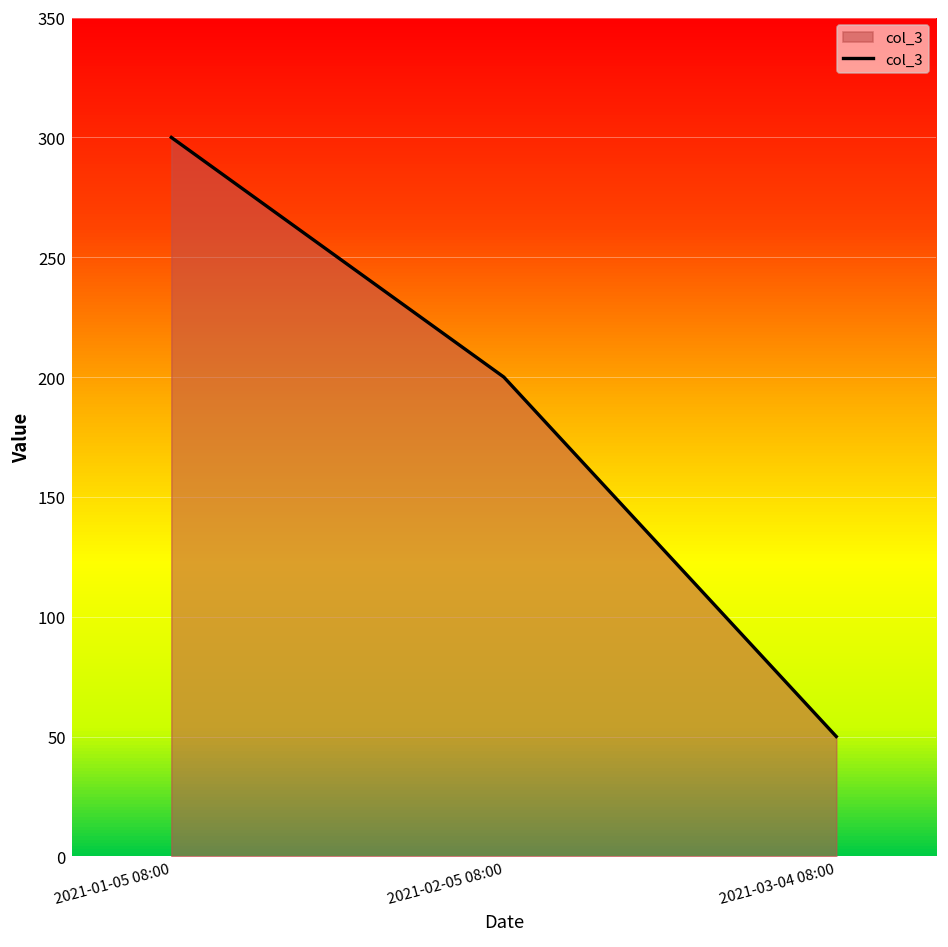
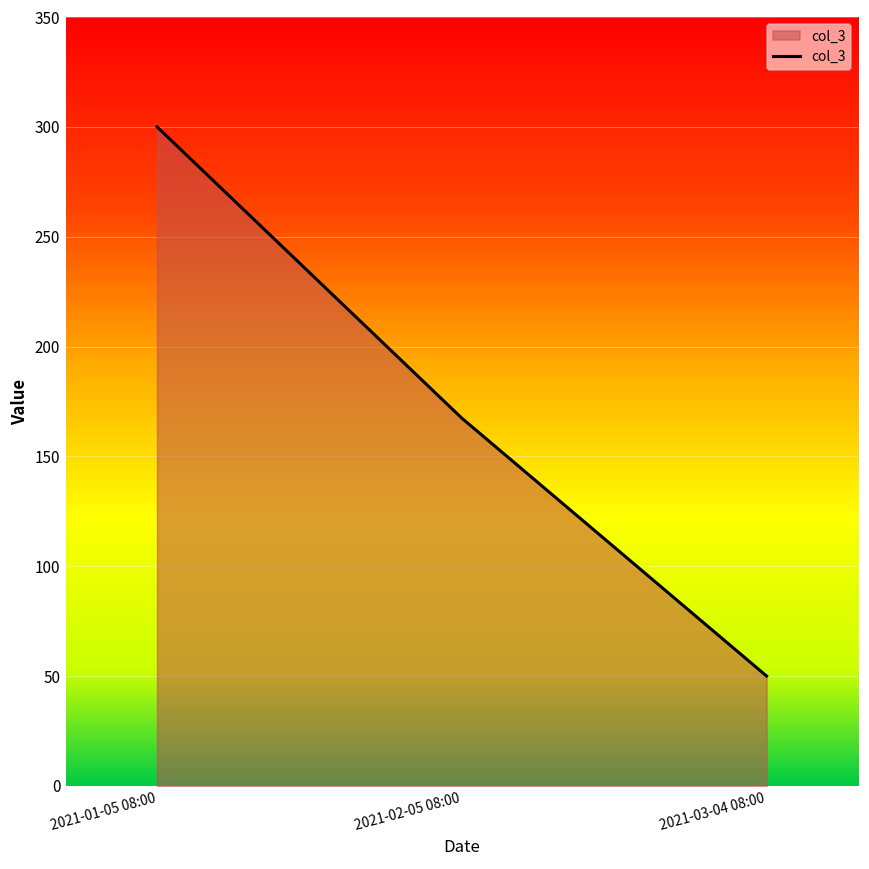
  {
    "2021-01-05 08:00": 300,
-   "2021-02-05 08:00": 200,
+   "2021-02-05 08:00": 167,
    "2021-03-04 08:00": 50
  }
